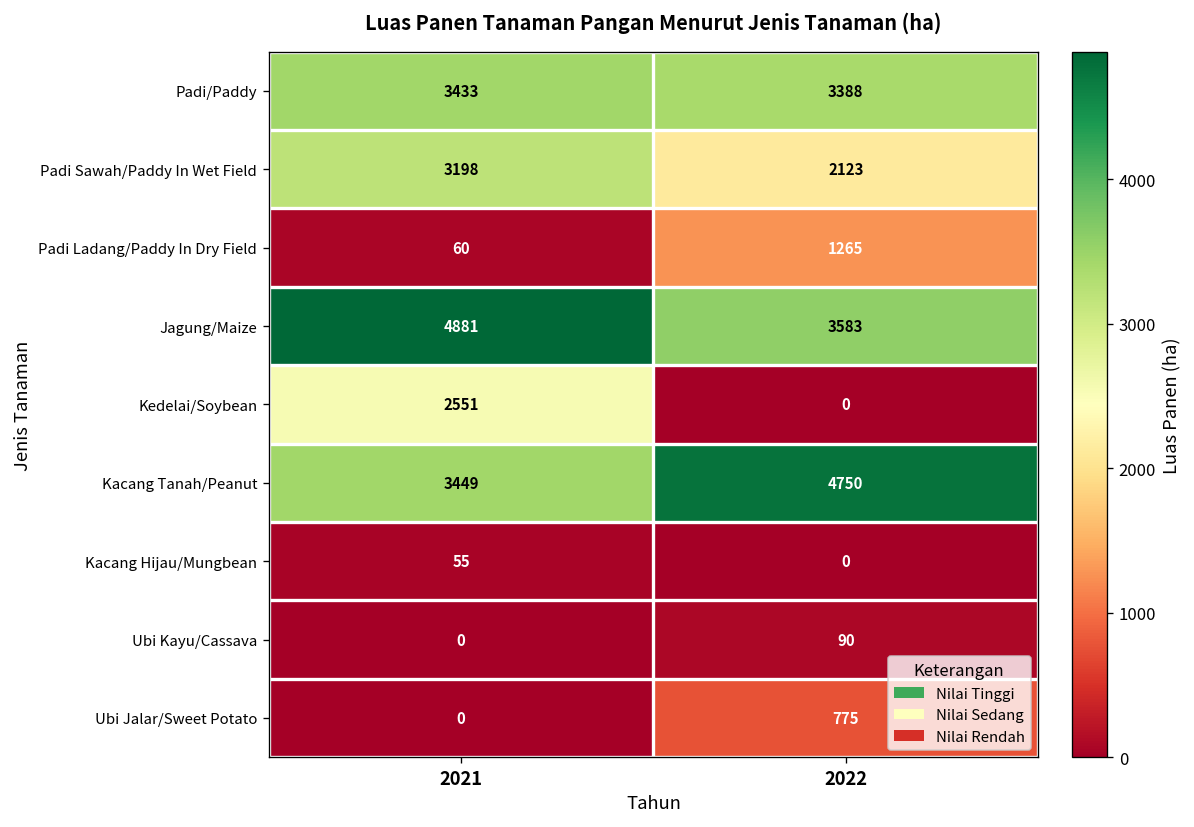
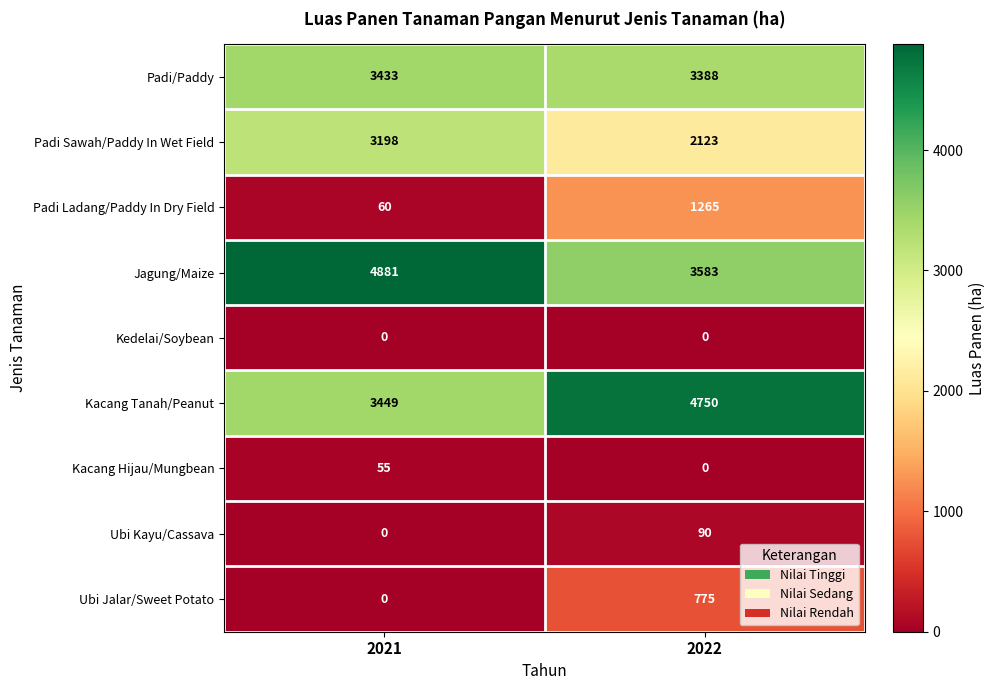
  {
    "Padi/Paddy": {
      "2021": 3433,
      "2022": 3388
    },
    "Padi Sawah/Paddy In Wet Field": {
      "2021": 3198,
      "2022": 2123
    },
    "Padi Ladang/Paddy In Dry Field": {
      "2021": 60,
      "2022": 1265
    },
    "Jagung/Maize": {
      "2021": 4881,
      "2022": 3583
    },
    "Kedelai/Soybean": {
-     "2021": 2551,
+     "2021": 0,
      "2022": 0
    },
    "Kacang Tanah/Peanut": {
      "2021": 3449,
      "2022": 4750
    },
    "Kacang Hijau/Mungbean": {
      "2021": 55,
      "2022": 0
    },
    "Ubi Kayu/Cassava": {
      "2021": 0,
      "2022": 90
    },
    "Ubi Jalar/Sweet Potato": {
      "2021": 0,
      "2022": 775
    }
  }
